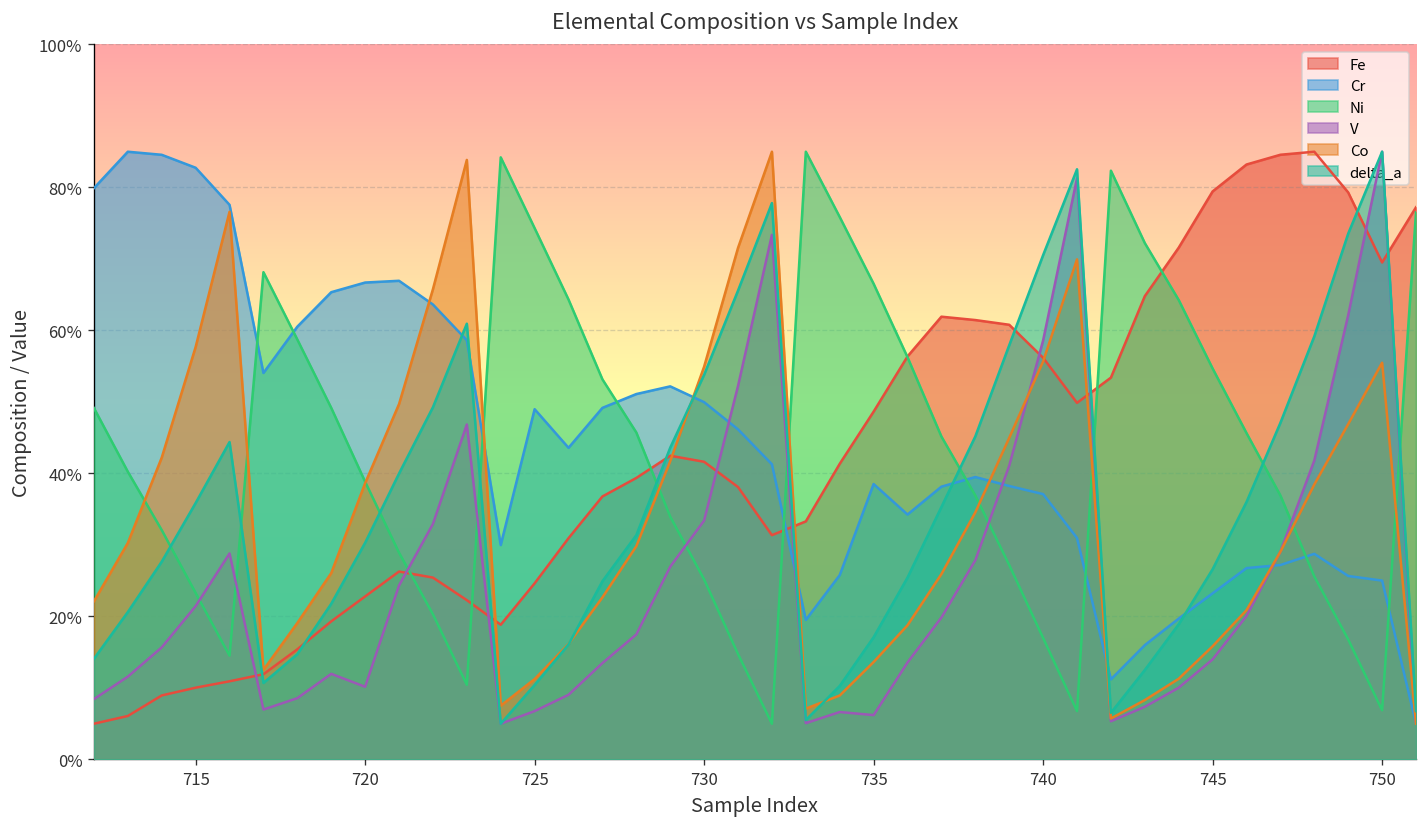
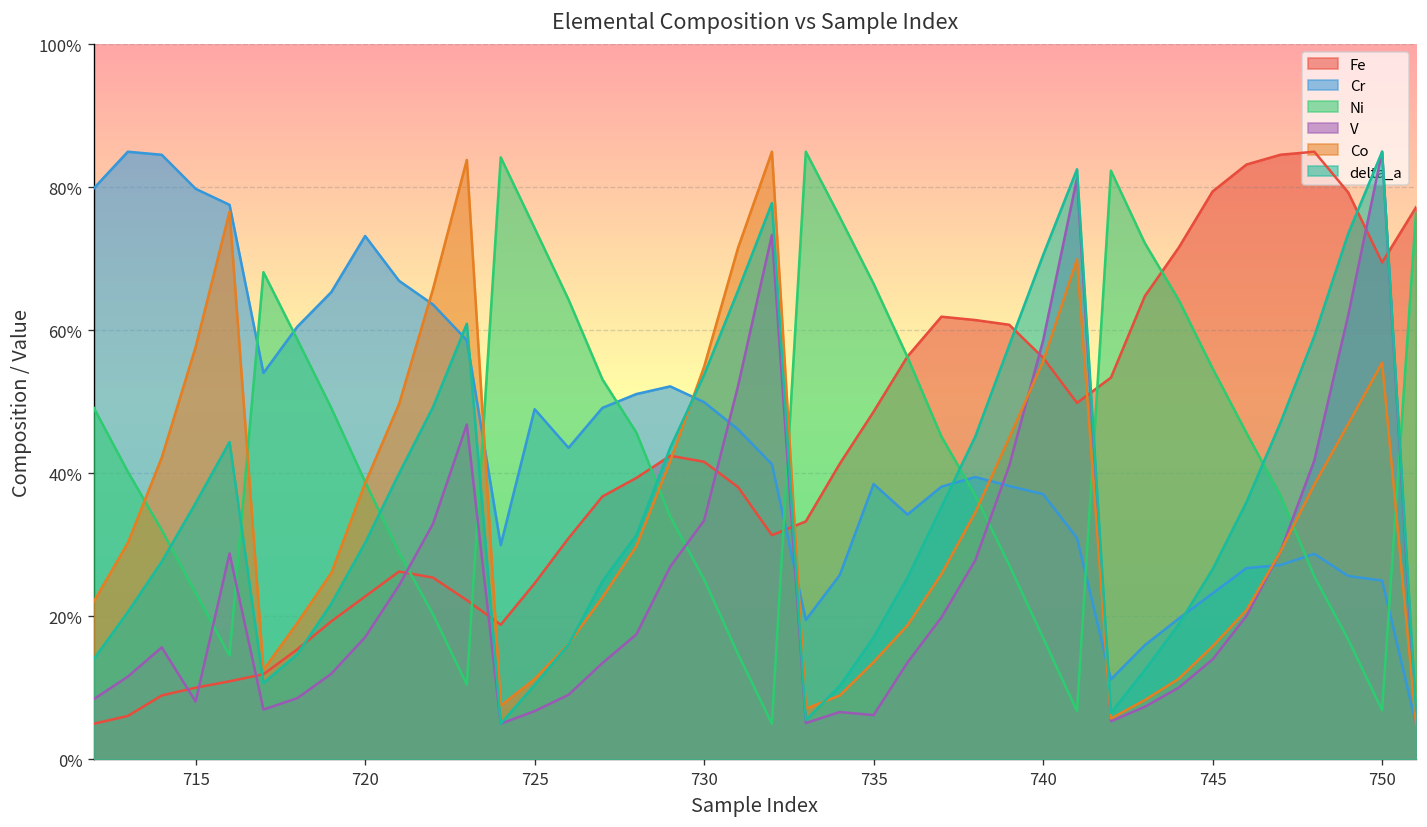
  {
    "Cr": {
-     "715": "83%",
-     "720": "67%",
+     "715": "80%",
+     "720": "73%",
      "725": "49%",
      "730": "50%",
      "735": "39%",
      "740": "37%",
      "745": "23%",
      "750": "25%"
    },
    "V": {
-     "715": "21%",
-     "720": "10%",
+     "715": "8%",
+     "720": "17%",
      "725": "7%",
      "730": "33%",
      "735": "6%",
      "740": "59%",
      "745": "14%"
    }
  }
